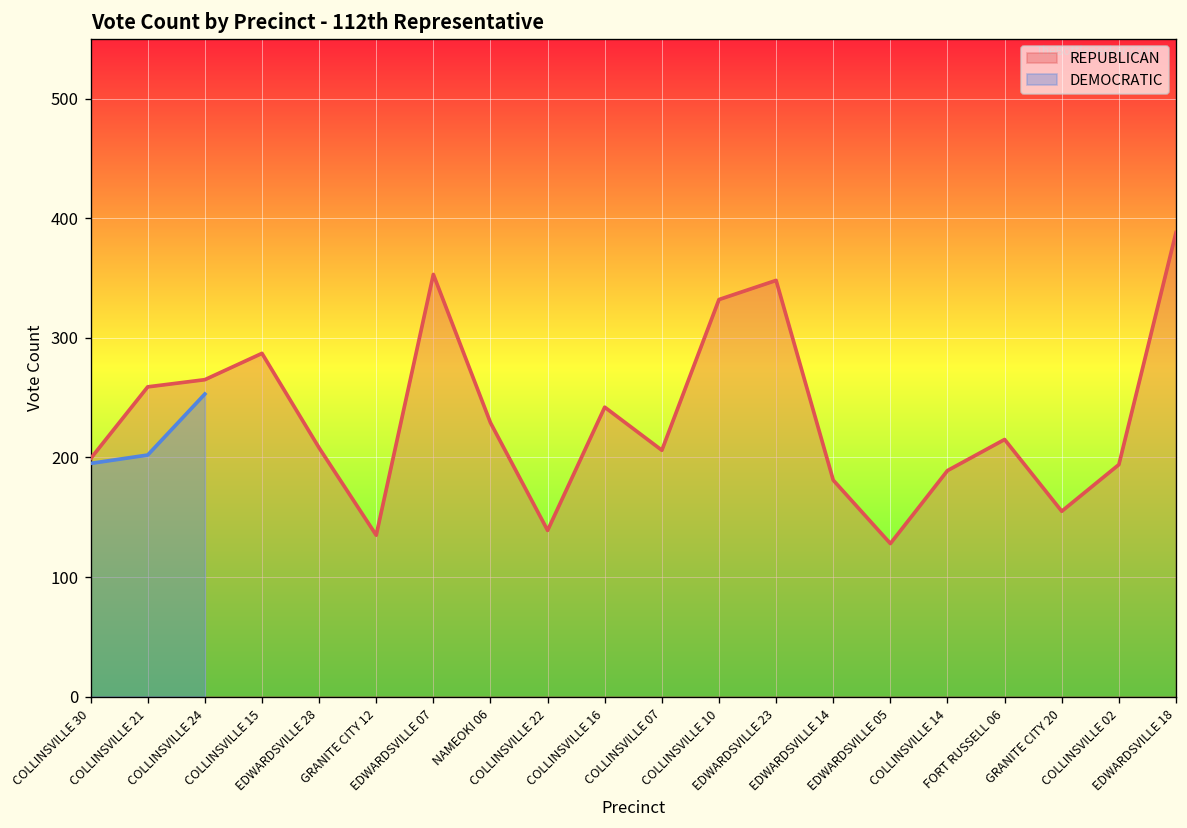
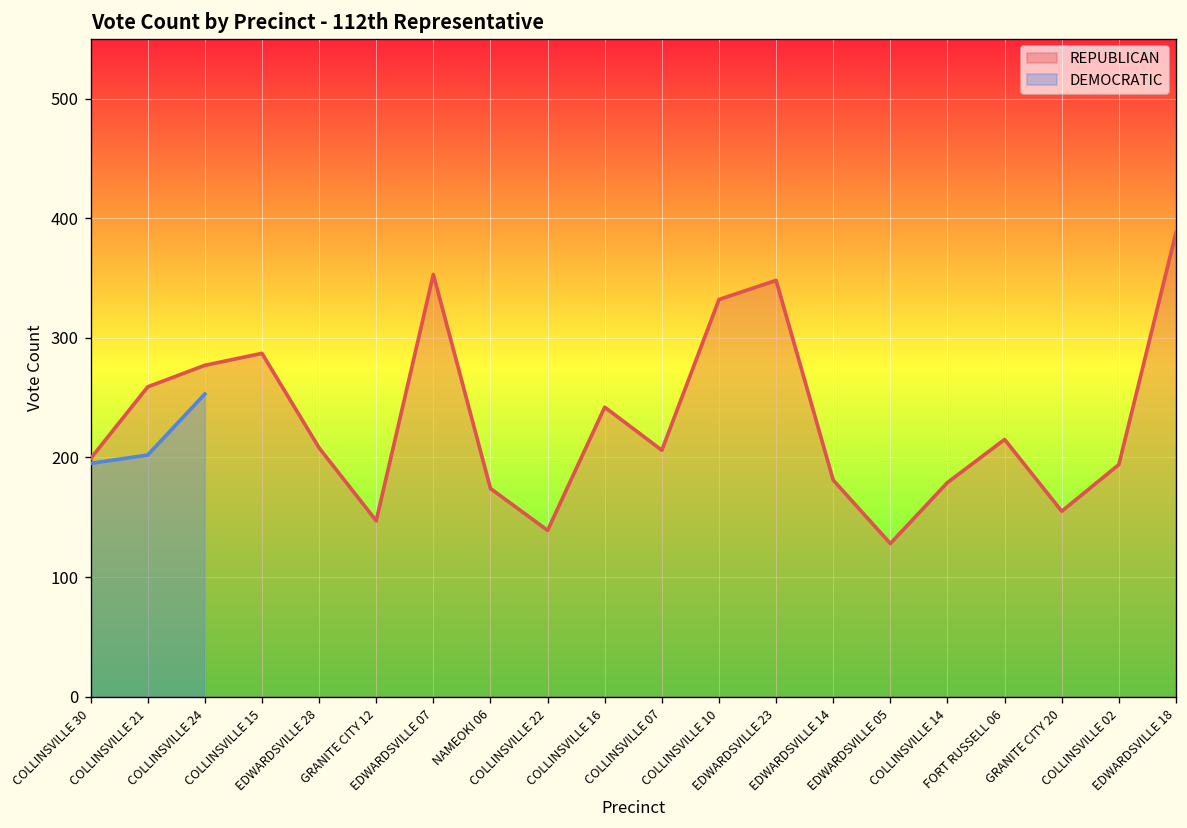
  {
    "REPUBLICAN": {
      "COLLINSVILLE 30": 200,
      "COLLINSVILLE 21": 260,
-     "COLLINSVILLE 24": 270,
+     "COLLINSVILLE 24": 280,
      "COLLINSVILLE 15": 290,
      "EDWARDSVILLE 28": 210,
-     "GRANITE CITY 12": 140,
+     "GRANITE CITY 12": 150,
      "EDWARDSVILLE 07": 350,
-     "NAMEOKI 06": 230,
+     "NAMEOKI 06": 170,
      "COLLINSVILLE 22": 140,
      "COLLINSVILLE 16": 240,
      "COLLINSVILLE 07": 210,
      "COLLINSVILLE 10": 330,
      "EDWARDSVILLE 23": 350,
      "EDWARDSVILLE 14": 180,
      "EDWARDSVILLE 05": 130,
-     "COLLINSVILLE 14": 190,
+     "COLLINSVILLE 14": 180,
      "FORT RUSSELL 06": 220,
      "GRANITE CITY 20": 160,
      "COLLINSVILLE 02": 190,
      "EDWARDSVILLE 18": 390
    },
    "DEMOCRATIC": {
      "COLLINSVILLE 30": 200,
      "COLLINSVILLE 21": 200,
      "COLLINSVILLE 24": 250
    }
  }
